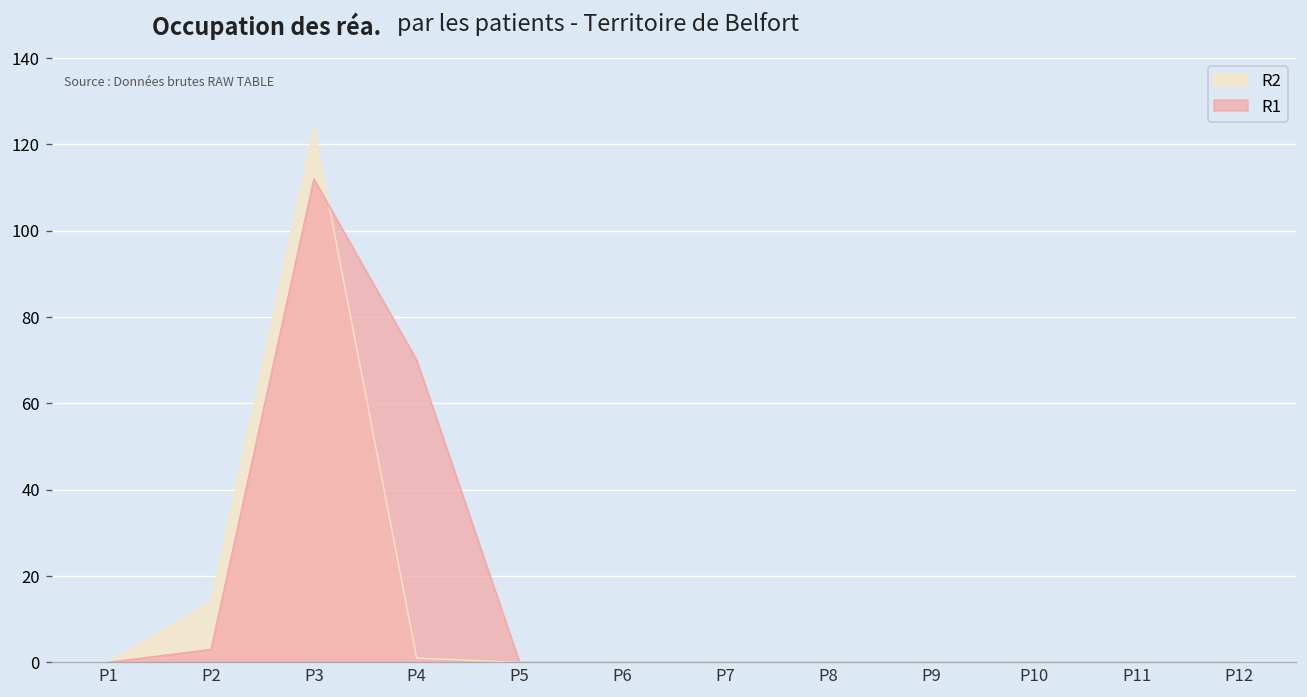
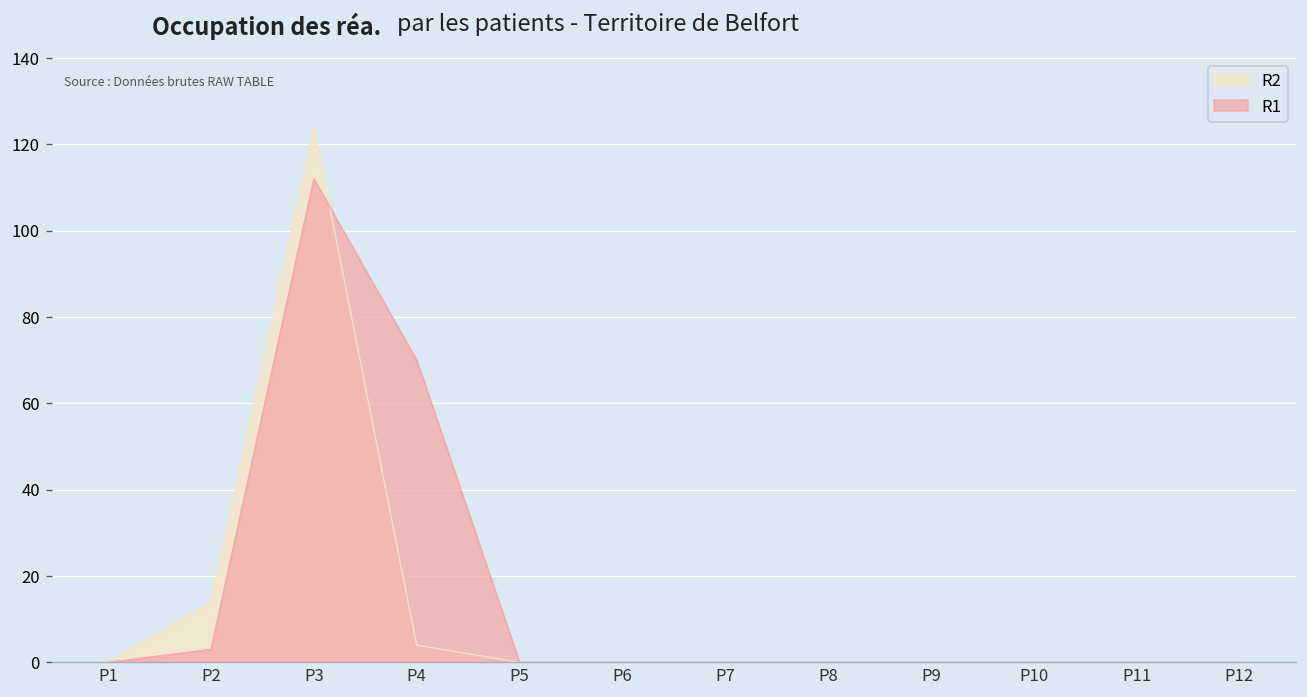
  {
    "R2": {
      "P2": 14,
      "P3": 124,
-     "P4": 1
+     "P4": 4
    },
    "R1": {
      "P2": 3,
      "P3": 112,
      "P4": 70
    }
  }
